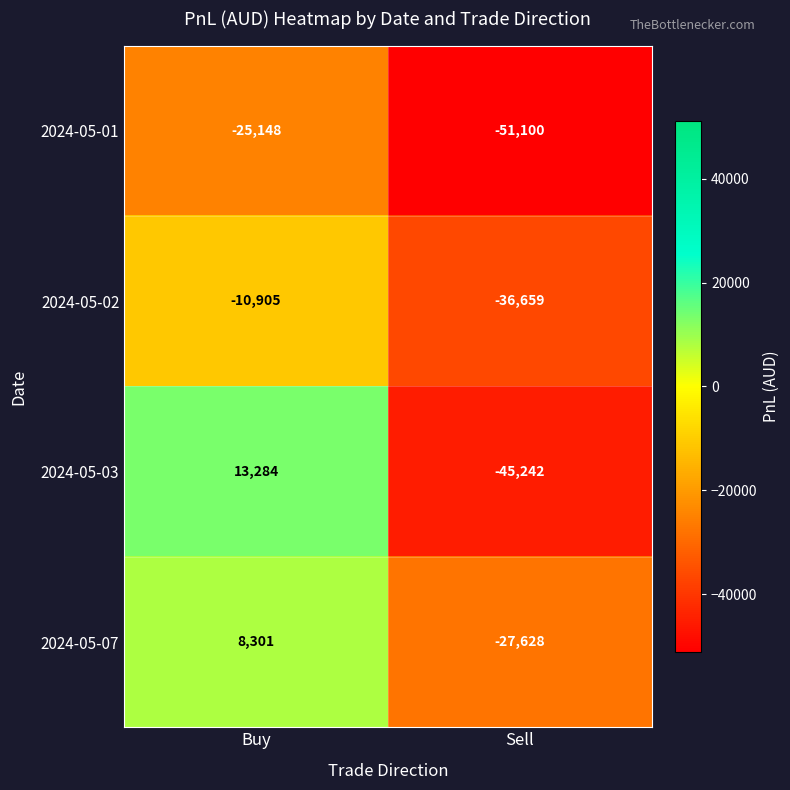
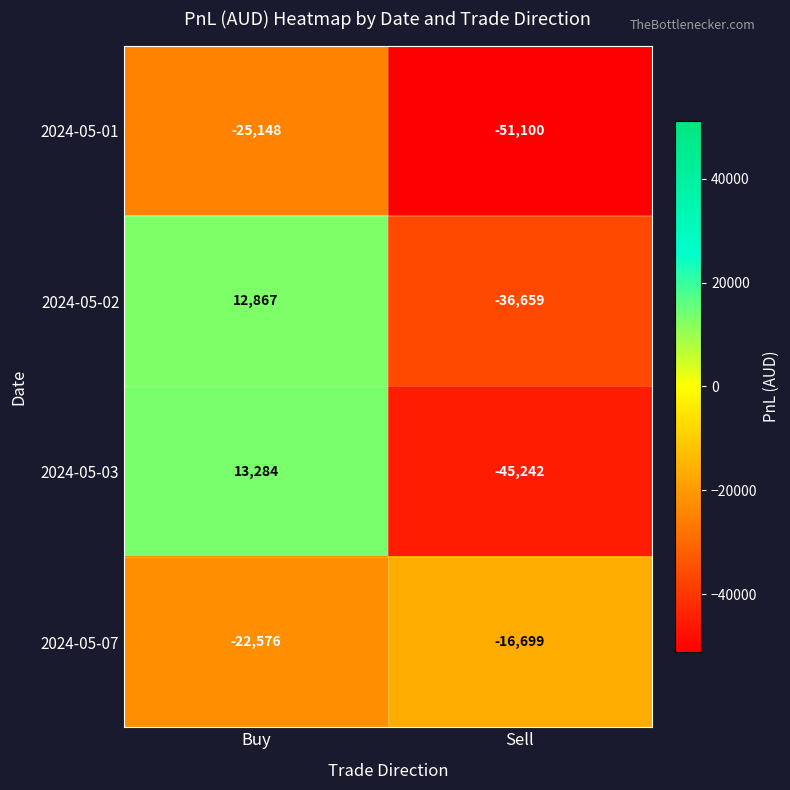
  {
    "2024-05-01": {
      "Buy": "-25,148",
      "Sell": "-51,100"
    },
    "2024-05-02": {
-     "Buy": "-10,905",
+     "Buy": "12,867",
      "Sell": "-36,659"
    },
    "2024-05-03": {
      "Buy": "13,284",
      "Sell": "-45,242"
    },
    "2024-05-07": {
-     "Buy": "8,301",
-     "Sell": "-27,628"
+     "Buy": "-22,576",
+     "Sell": "-16,699"
    }
  }
